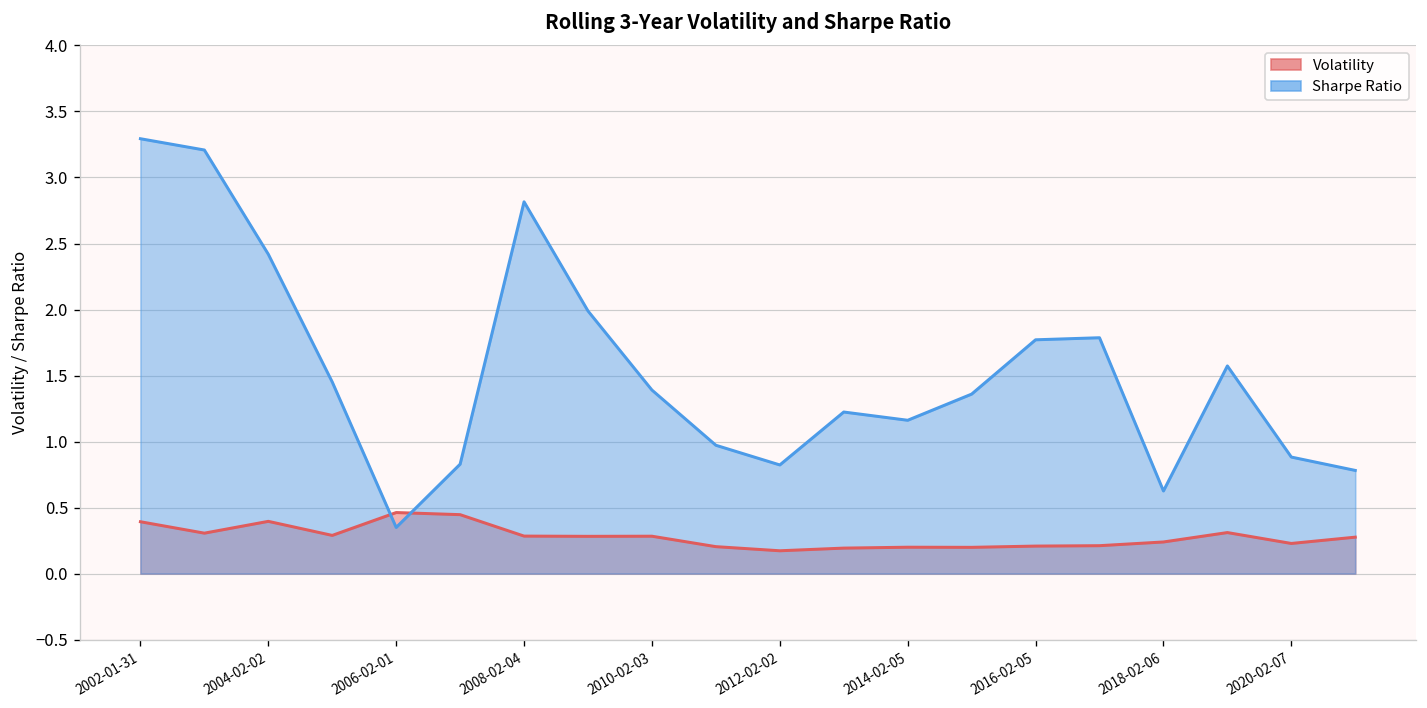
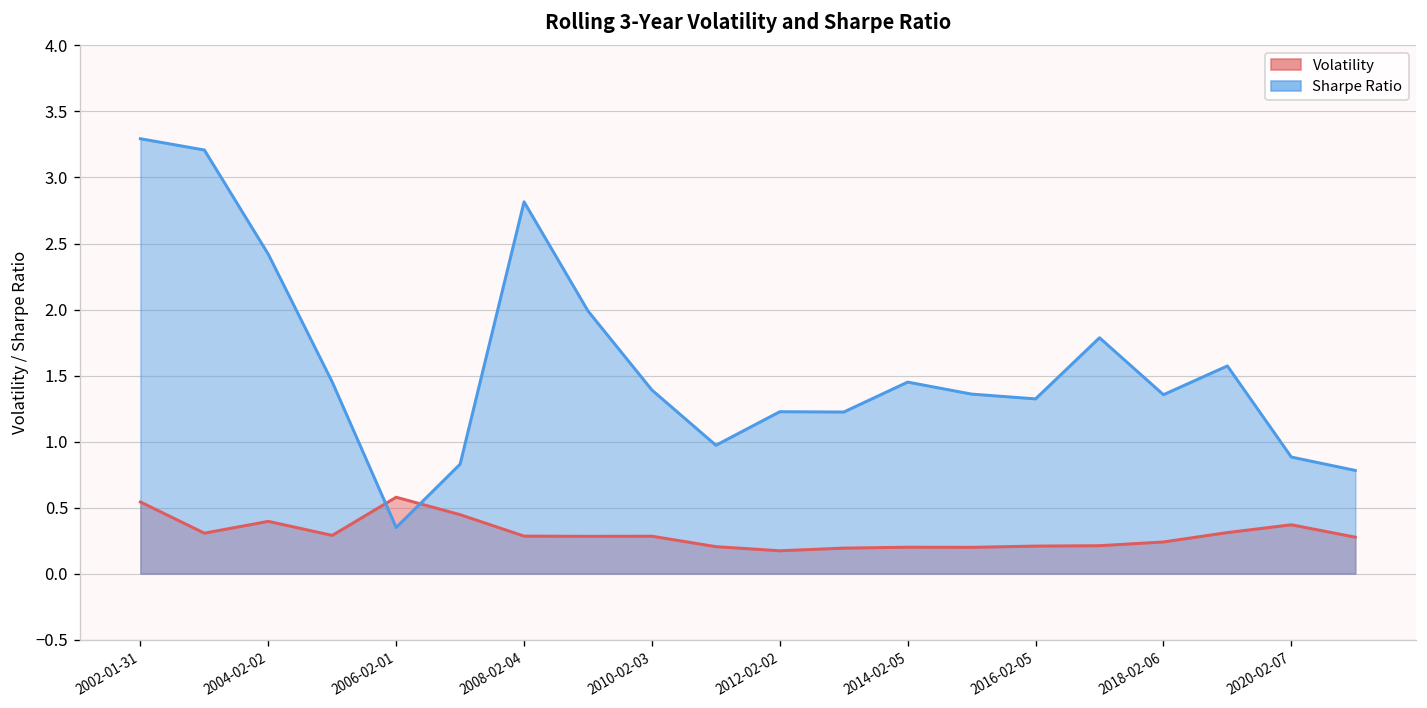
  {
    "Volatility": {
-     "2002-01-31": 0.39,
+     "2002-01-31": 0.54,
      "2004-02-02": 0.40,
-     "2006-02-01": 0.46,
+     "2006-02-01": 0.58,
      "2008-02-04": 0.28,
      "2010-02-03": 0.28,
      "2012-02-02": 0.17,
      "2014-02-05": 0.20,
      "2016-02-05": 0.21,
      "2018-02-06": 0.24,
-     "2020-02-07": 0.23
+     "2020-02-07": 0.37
    },
    "Sharpe Ratio": {
      "2002-01-31": 3.29,
      "2004-02-02": 2.42,
      "2006-02-01": 0.35,
      "2008-02-04": 2.82,
      "2010-02-03": 1.39,
-     "2012-02-02": 0.82,
-     "2014-02-05": 1.16,
-     "2016-02-05": 1.77,
-     "2018-02-06": 0.63,
+     "2012-02-02": 1.23,
+     "2014-02-05": 1.45,
+     "2016-02-05": 1.32,
+     "2018-02-06": 1.35,
      "2020-02-07": 0.88
    }
  }
